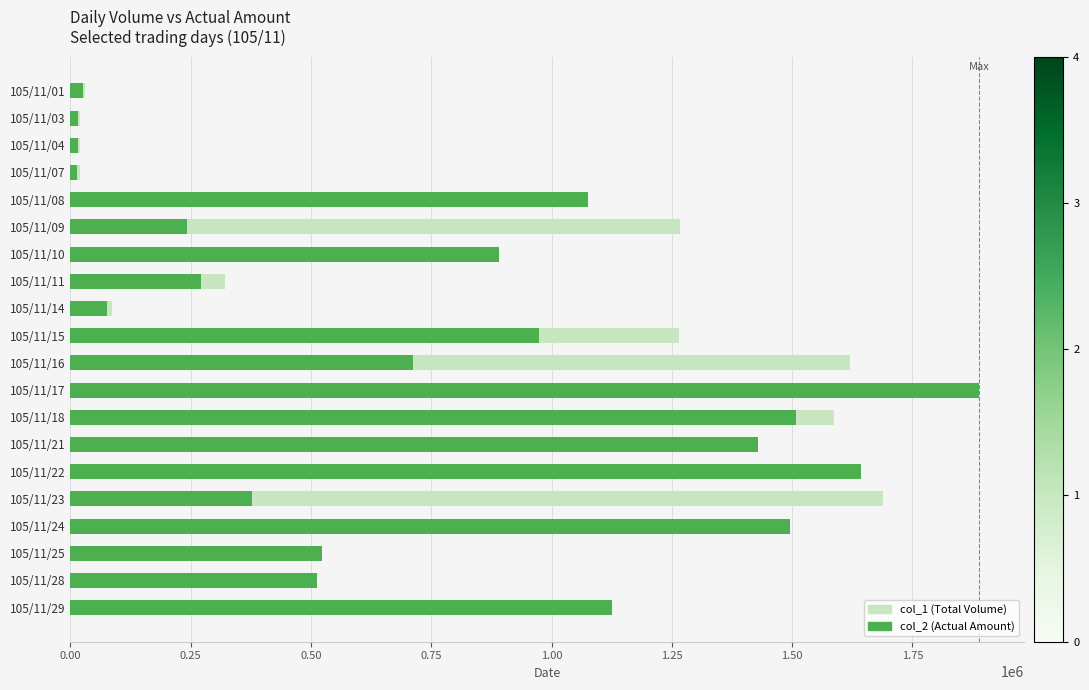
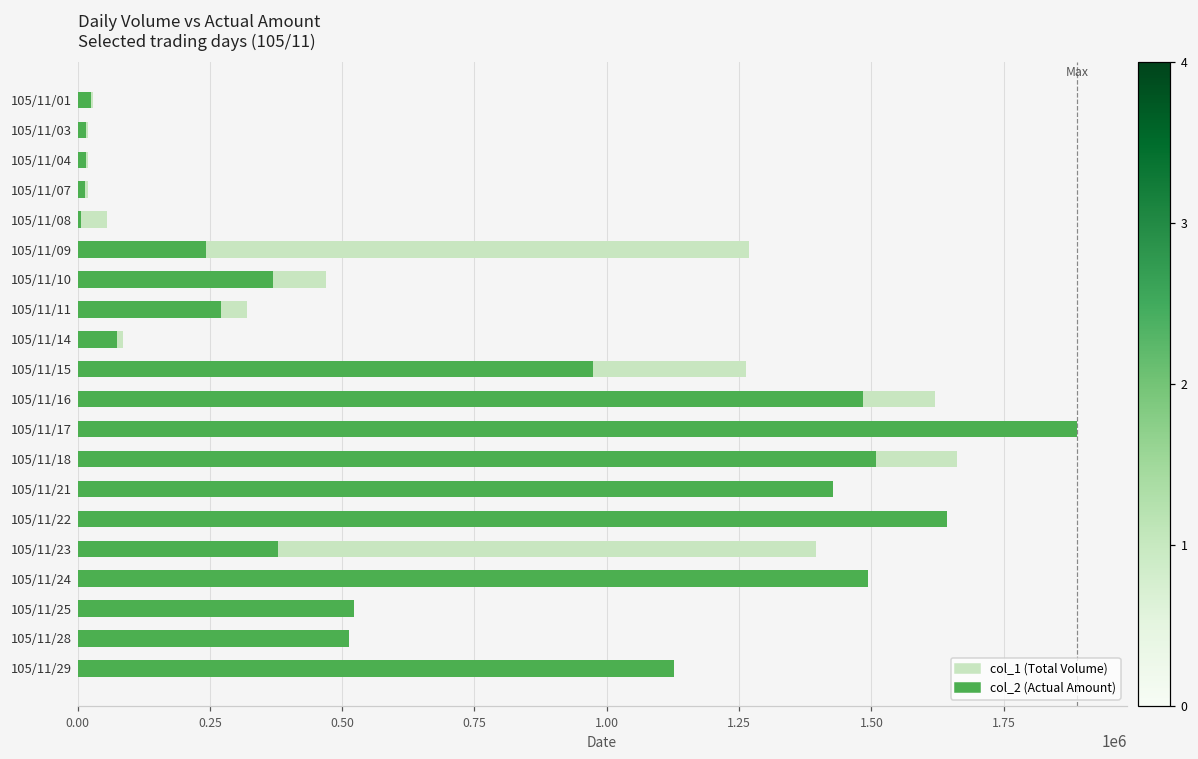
  {
    "col_1 (Total Volume)": {
      "105/11/01": 30000,
      "105/11/03": 20000,
      "105/11/04": 20000,
      "105/11/07": 20000,
      "105/11/09": 1270000,
      "105/11/11": 320000,
      "105/11/14": 90000,
      "105/11/15": 1260000,
      "105/11/16": 1620000,
-     "105/11/18": 1590000,
-     "105/11/23": 1690000
+     "105/11/18": 1660000,
+     "105/11/23": 1400000
    },
    "col_2 (Actual Amount)": {
-     "105/11/08": 1070000,
-     "105/11/10": 890000,
-     "105/11/16": 710000,
+     "105/11/08": 10000,
+     "105/11/10": 370000,
+     "105/11/16": 1480000,
      "105/11/17": 1890000,
      "105/11/21": 1430000,
      "105/11/22": 1640000,
      "105/11/24": 1490000,
      "105/11/25": 520000,
      "105/11/28": 510000,
      "105/11/29": 1130000
    }
  }
